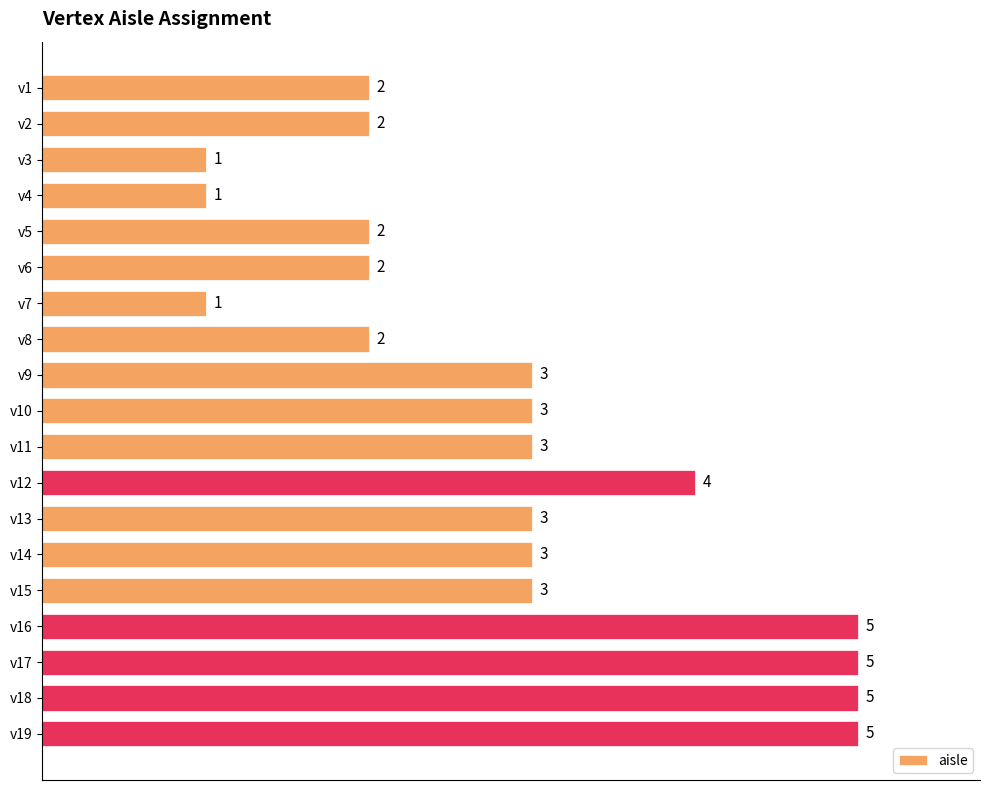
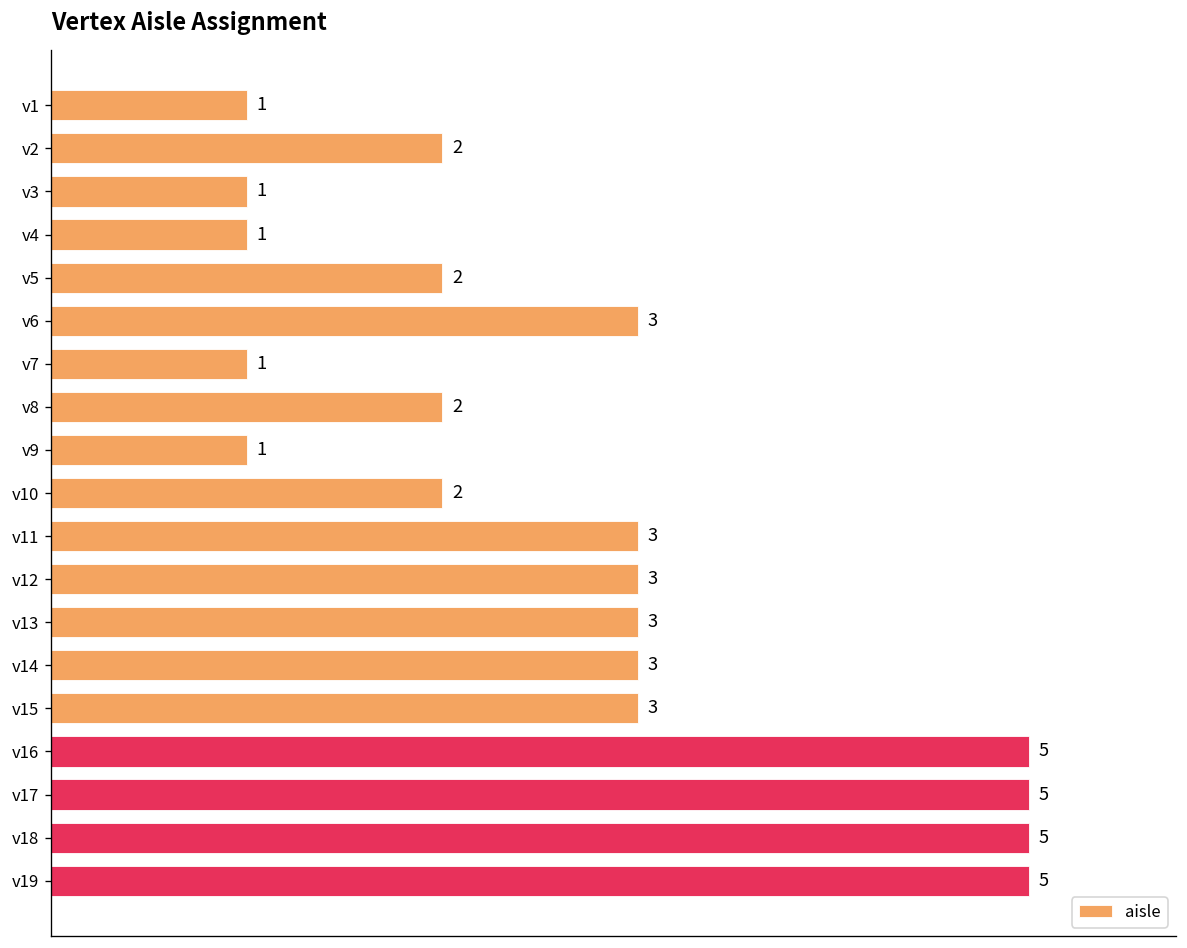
  {
-   "v1": 2,
+   "v1": 1,
    "v2": 2,
    "v3": 1,
    "v4": 1,
    "v5": 2,
-   "v6": 2,
+   "v6": 3,
    "v7": 1,
    "v8": 2,
-   "v9": 3,
-   "v10": 3,
+   "v9": 1,
+   "v10": 2,
    "v11": 3,
-   "v12": 4,
+   "v12": 3,
    "v13": 3,
    "v14": 3,
    "v15": 3,
    "v16": 5,
    "v17": 5,
    "v18": 5,
    "v19": 5
  }
